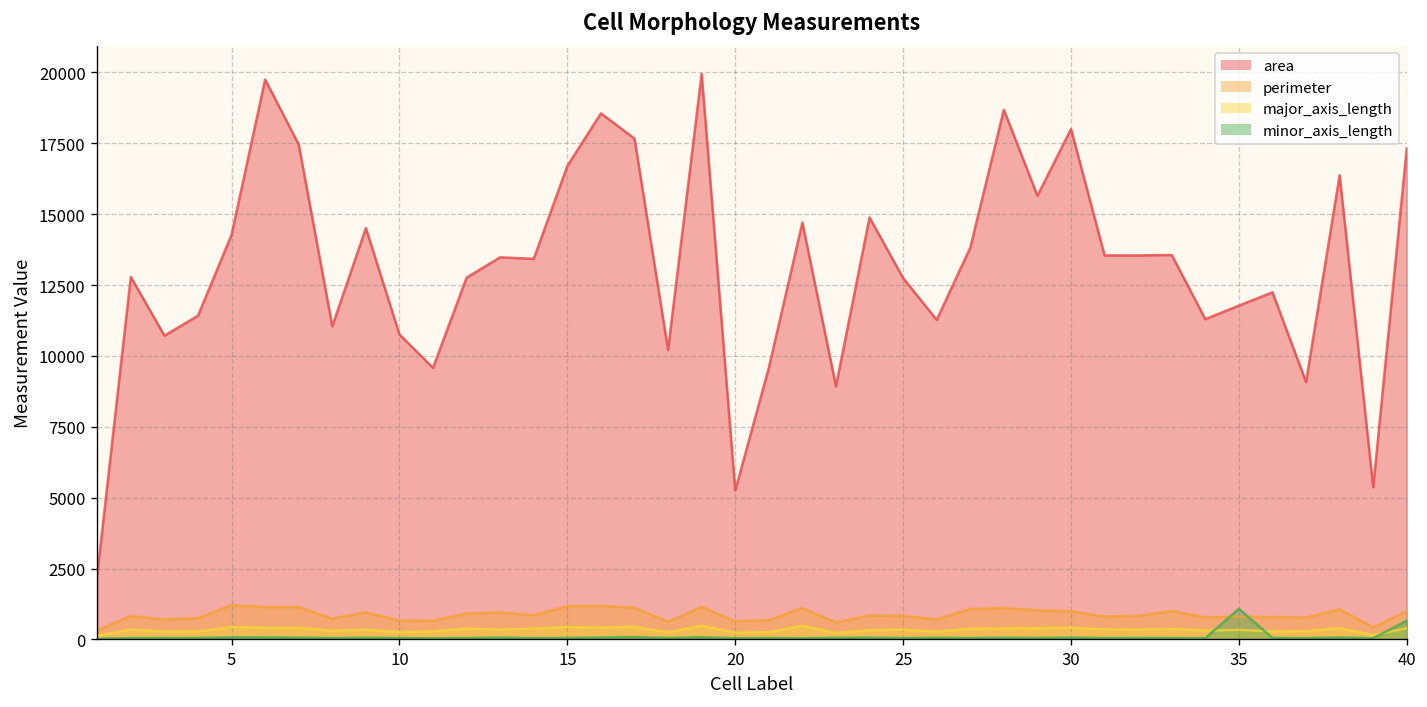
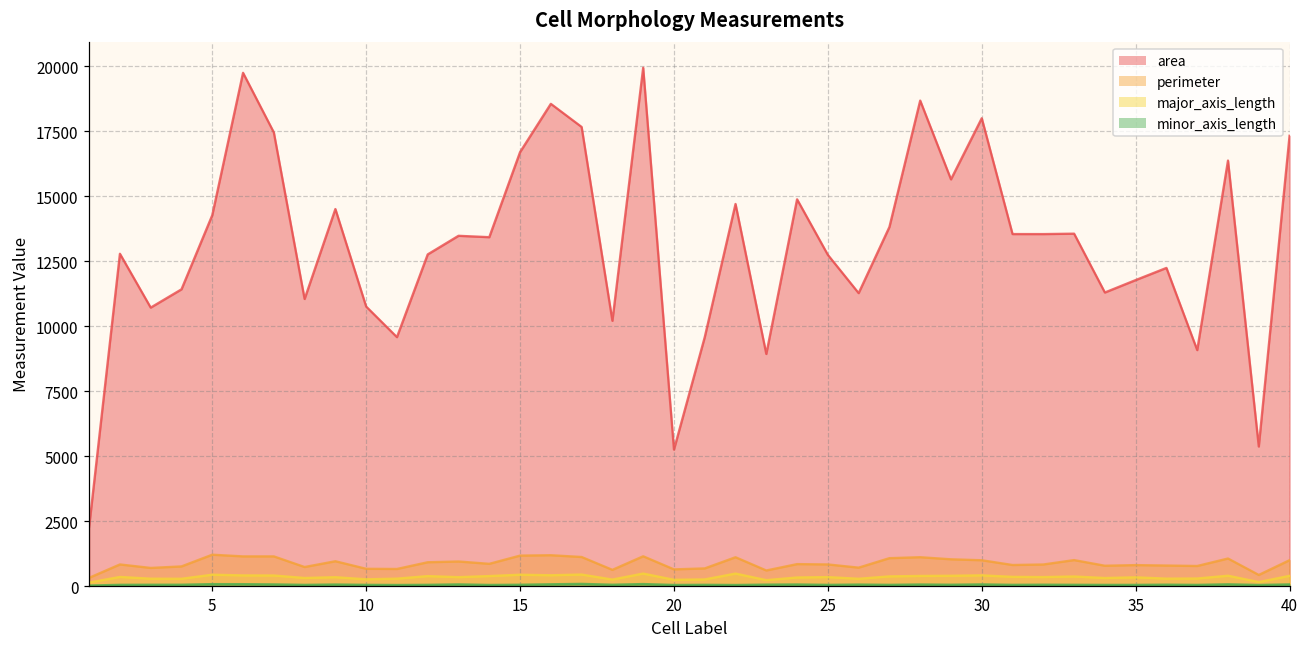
  {
    "area": {
      "5": 14300,
      "10": 10800,
      "15": 16700,
      "20": 5300,
      "25": 12700,
      "30": 18000,
      "35": 11800,
      "40": 17300
    },
    "minor_axis_length": {
      "5": 100,
      "10": 0,
      "15": 100,
      "20": 0,
      "25": 0,
      "30": 100,
-     "35": 1100,
-     "40": 700
+     "35": 0,
+     "40": 100
    }
  }
